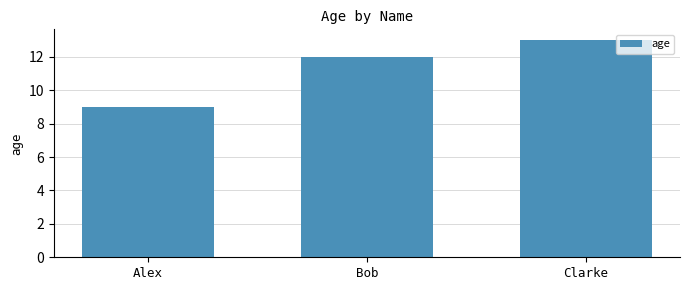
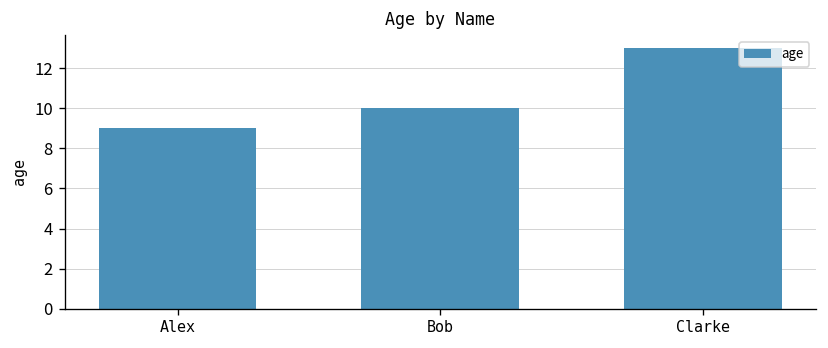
  {
    "Alex": 9,
-   "Bob": 12,
+   "Bob": 10,
    "Clarke": 13
  }
